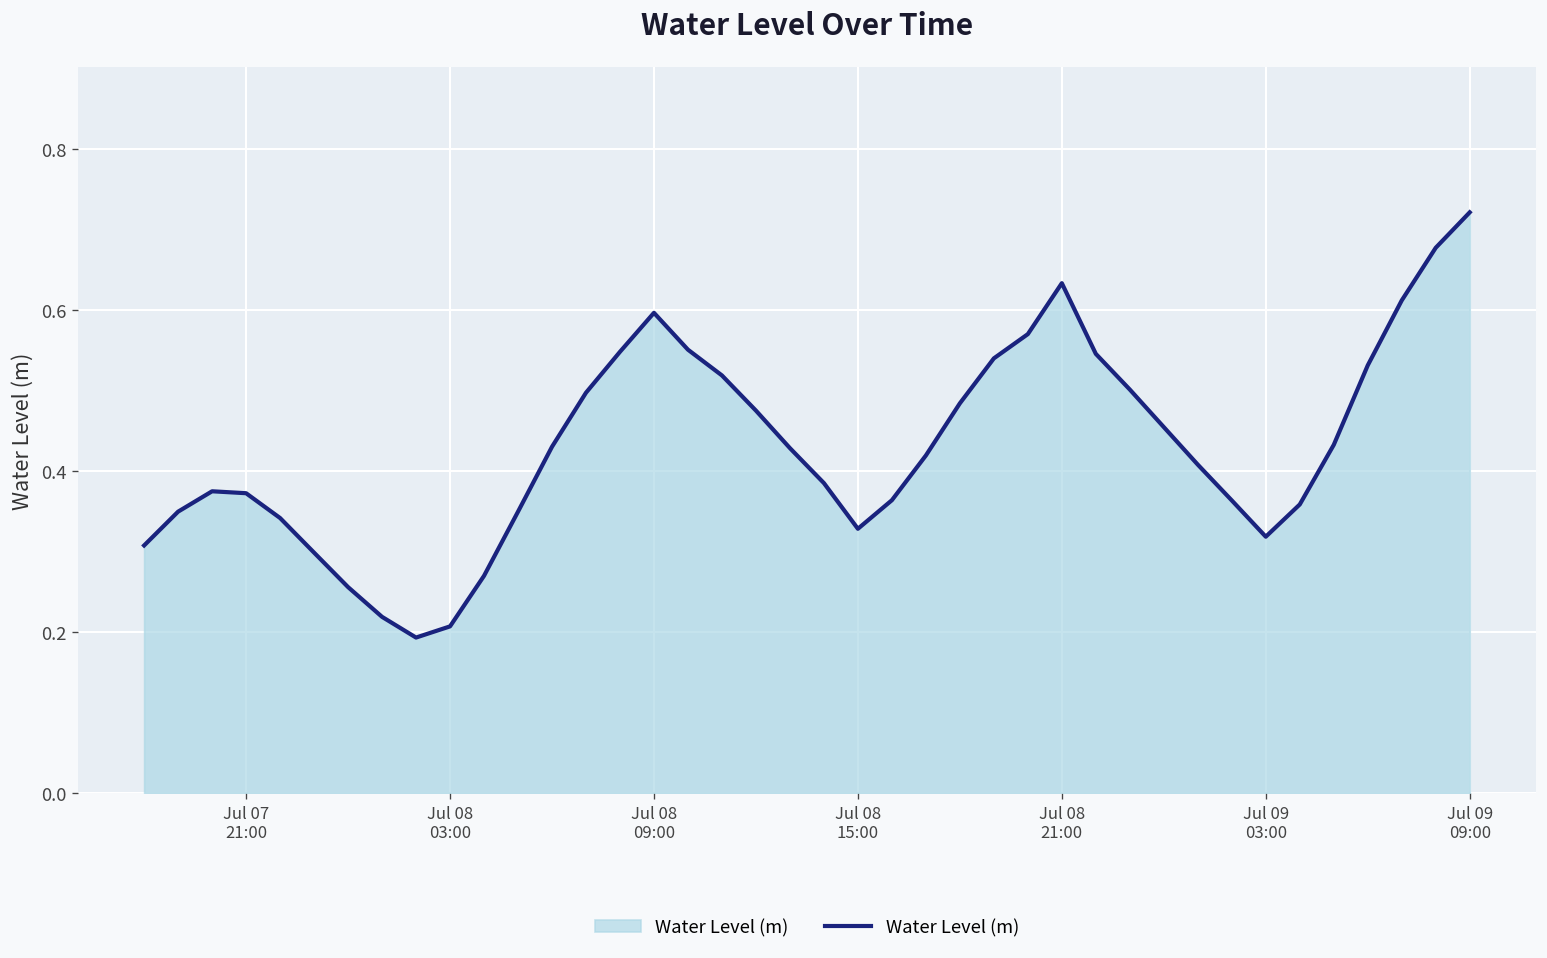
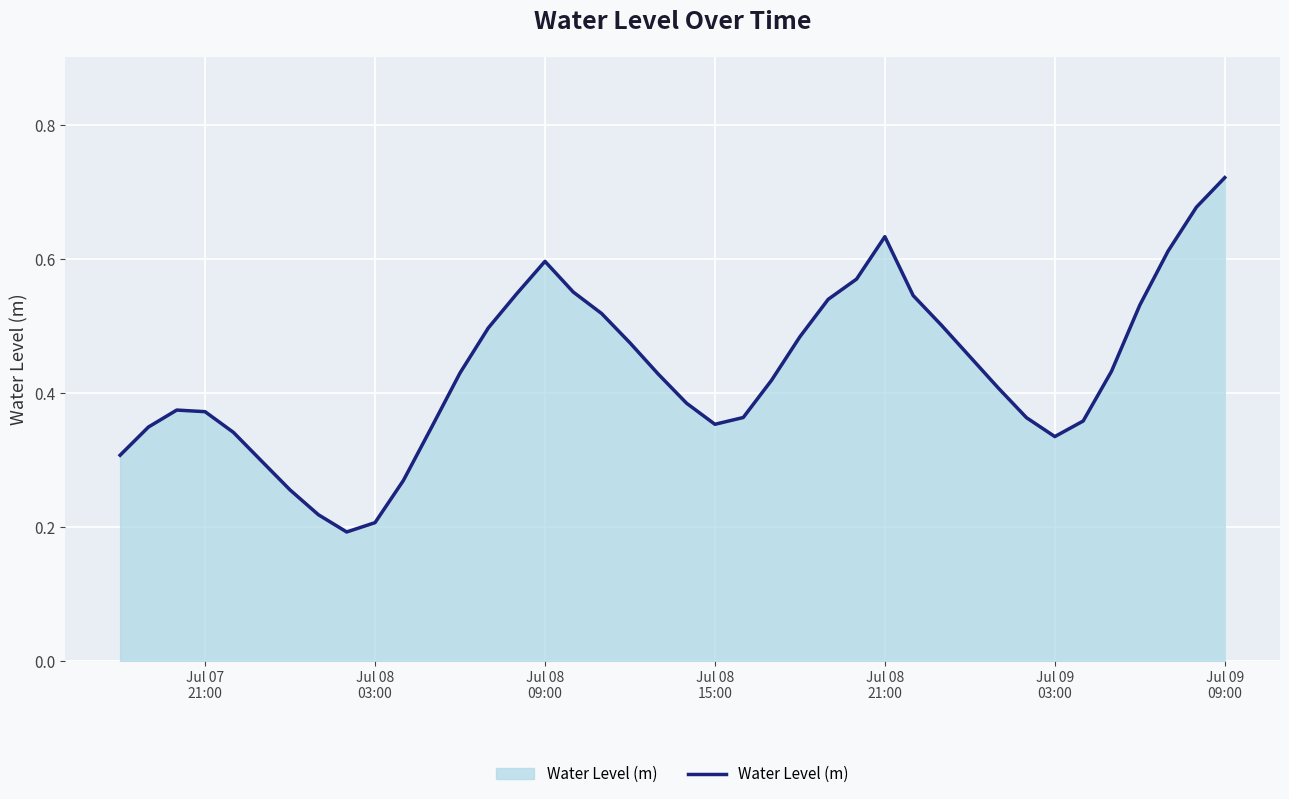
  {
    "Jul 07 21:00": 0.37,
    "Jul 08 03:00": 0.21,
    "Jul 08 09:00": 0.60,
-   "Jul 08 15:00": 0.33,
+   "Jul 08 15:00": 0.35,
    "Jul 08 21:00": 0.63,
-   "Jul 09 03:00": 0.32,
+   "Jul 09 03:00": 0.34,
    "Jul 09 09:00": 0.72
  }
